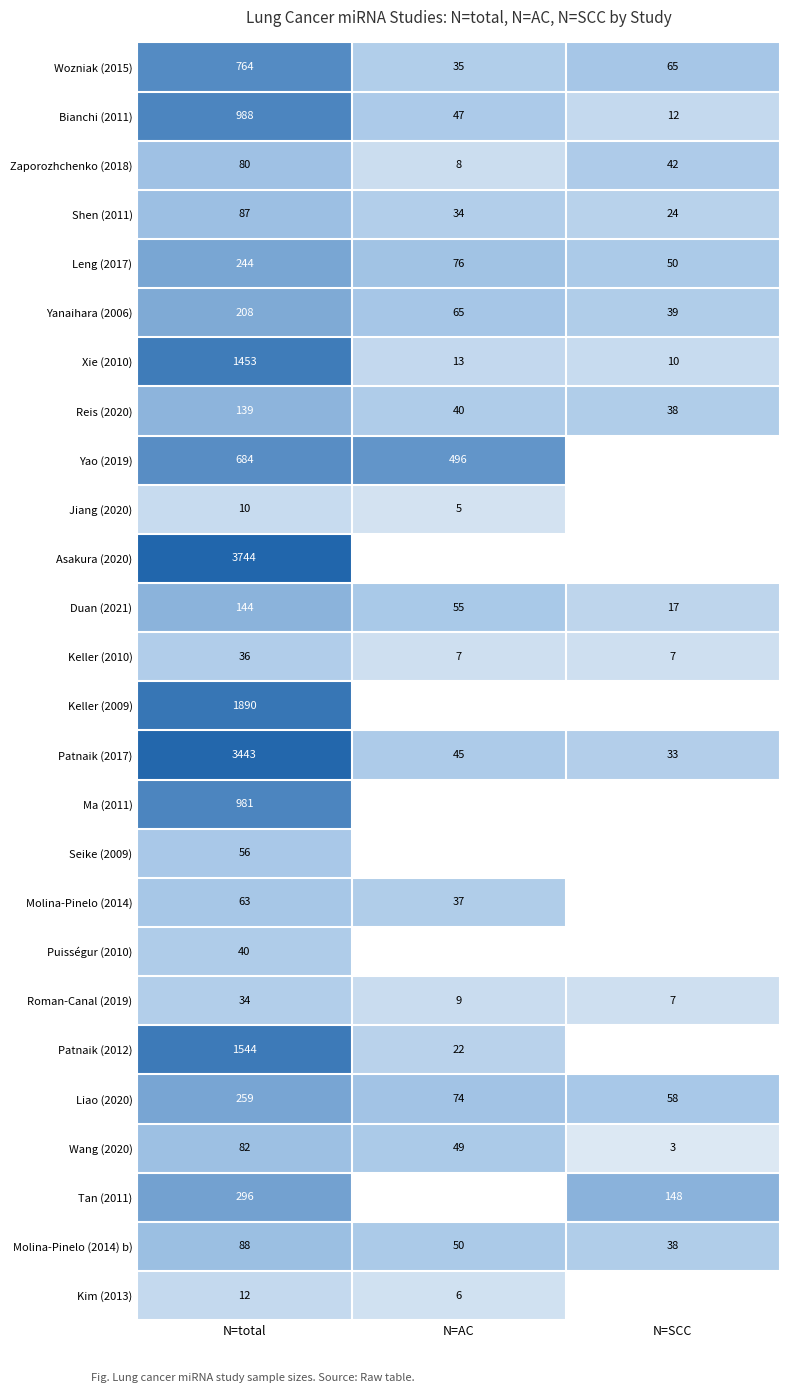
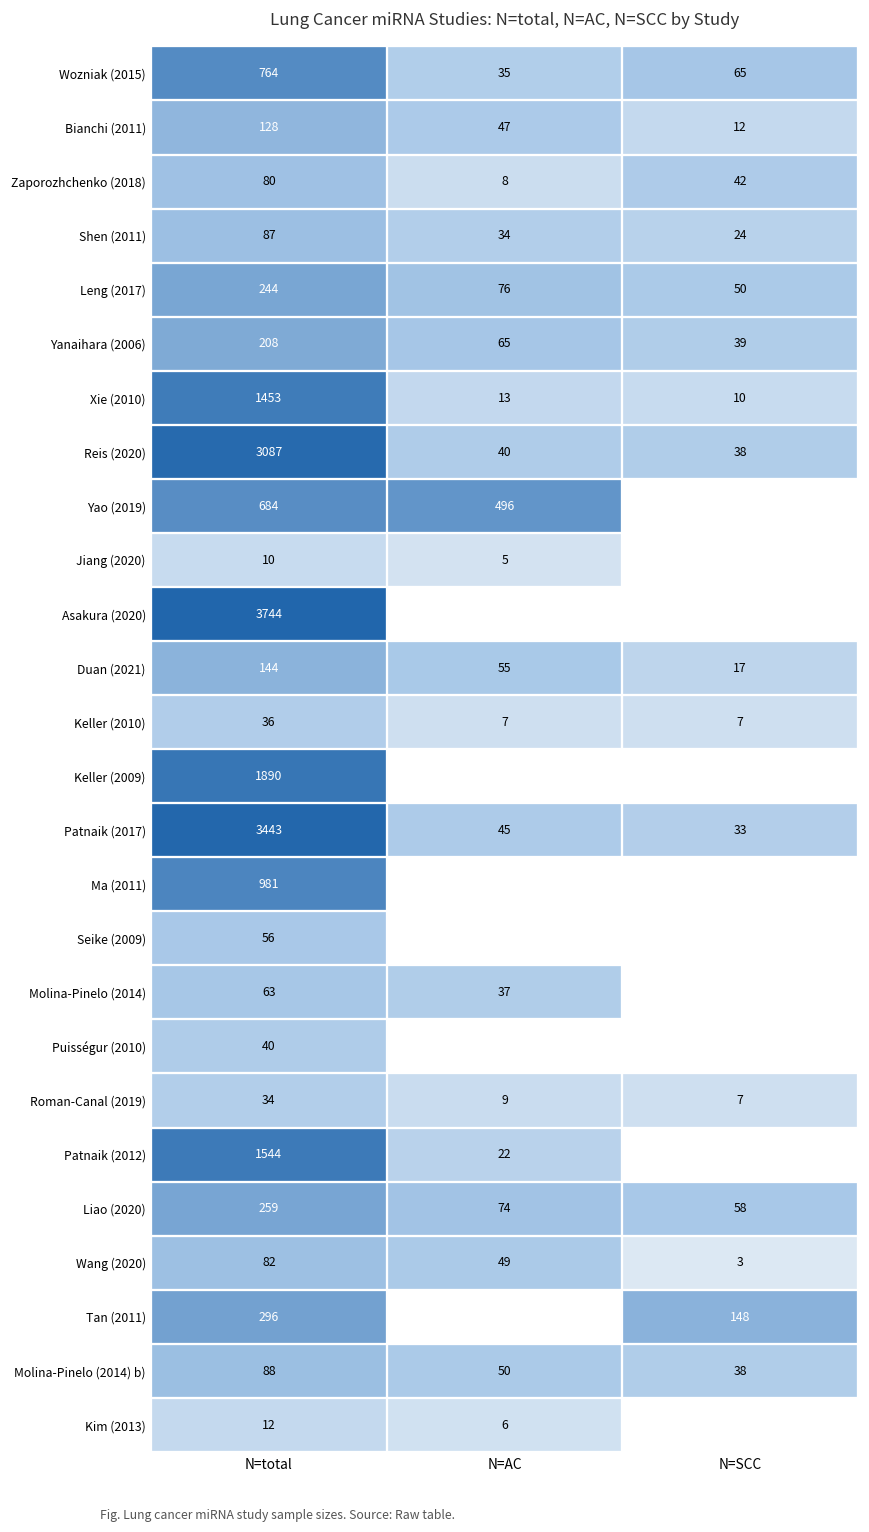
  {
    "Wozniak (2015)": {
      "N=total": 764,
      "N=AC": 35,
      "N=SCC": 65
    },
    "Bianchi (2011)": {
-     "N=total": 988,
+     "N=total": 128,
      "N=AC": 47,
      "N=SCC": 12
    },
    "Zaporozhchenko (2018)": {
      "N=total": 80,
      "N=AC": 8,
      "N=SCC": 42
    },
    "Shen (2011)": {
      "N=total": 87,
      "N=AC": 34,
      "N=SCC": 24
    },
    "Leng (2017)": {
      "N=total": 244,
      "N=AC": 76,
      "N=SCC": 50
    },
    "Yanaihara (2006)": {
      "N=total": 208,
      "N=AC": 65,
      "N=SCC": 39
    },
    "Xie (2010)": {
      "N=total": 1453,
      "N=AC": 13,
      "N=SCC": 10
    },
    "Reis (2020)": {
-     "N=total": 139,
+     "N=total": 3087,
      "N=AC": 40,
      "N=SCC": 38
    },
    "Yao (2019)": {
      "N=total": 684,
      "N=AC": 496
    },
    "Jiang (2020)": {
      "N=total": 10,
      "N=AC": 5
    },
    "Asakura (2020)": {
      "N=total": 3744
    },
    "Duan (2021)": {
      "N=total": 144,
      "N=AC": 55,
      "N=SCC": 17
    },
    "Keller (2010)": {
      "N=total": 36,
      "N=AC": 7,
      "N=SCC": 7
    },
    "Keller (2009)": {
      "N=total": 1890
    },
    "Patnaik (2017)": {
      "N=total": 3443,
      "N=AC": 45,
      "N=SCC": 33
    },
    "Ma (2011)": {
      "N=total": 981
    },
    "Seike (2009)": {
      "N=total": 56
    },
    "Molina-Pinelo (2014)": {
      "N=total": 63,
      "N=AC": 37
    },
    "Puisségur (2010)": {
      "N=total": 40
    },
    "Roman-Canal (2019)": {
      "N=total": 34,
      "N=AC": 9,
      "N=SCC": 7
    },
    "Patnaik (2012)": {
      "N=total": 1544,
      "N=AC": 22
    },
    "Liao (2020)": {
      "N=total": 259,
      "N=AC": 74,
      "N=SCC": 58
    },
    "Wang (2020)": {
      "N=total": 82,
      "N=AC": 49,
      "N=SCC": 3
    },
    "Tan (2011)": {
      "N=total": 296,
      "N=SCC": 148
    },
    "Molina-Pinelo (2014) b)": {
      "N=total": 88,
      "N=AC": 50,
      "N=SCC": 38
    },
    "Kim (2013)": {
      "N=total": 12,
      "N=AC": 6
    }
  }
